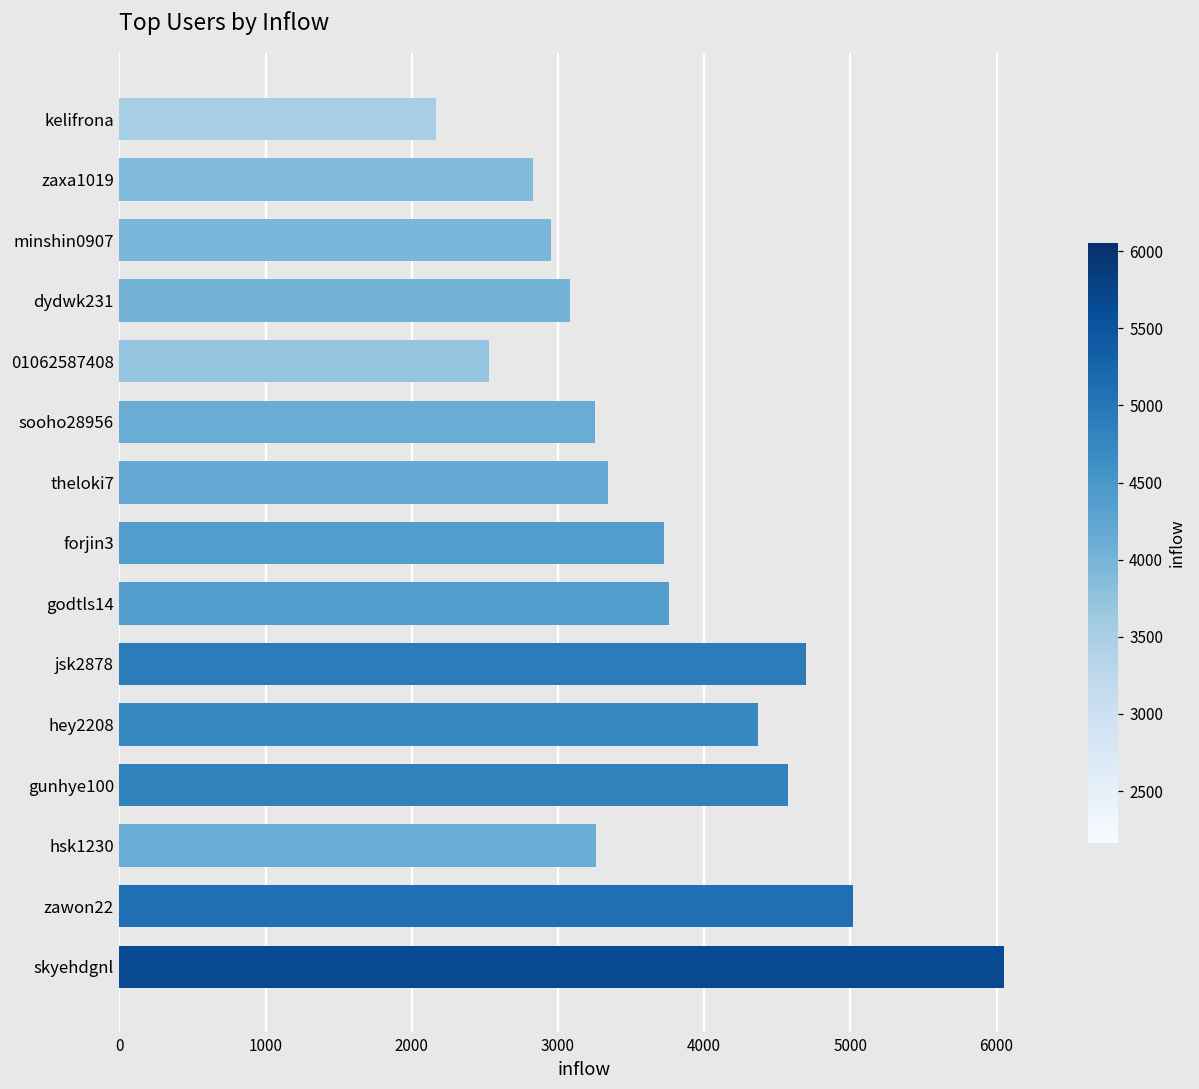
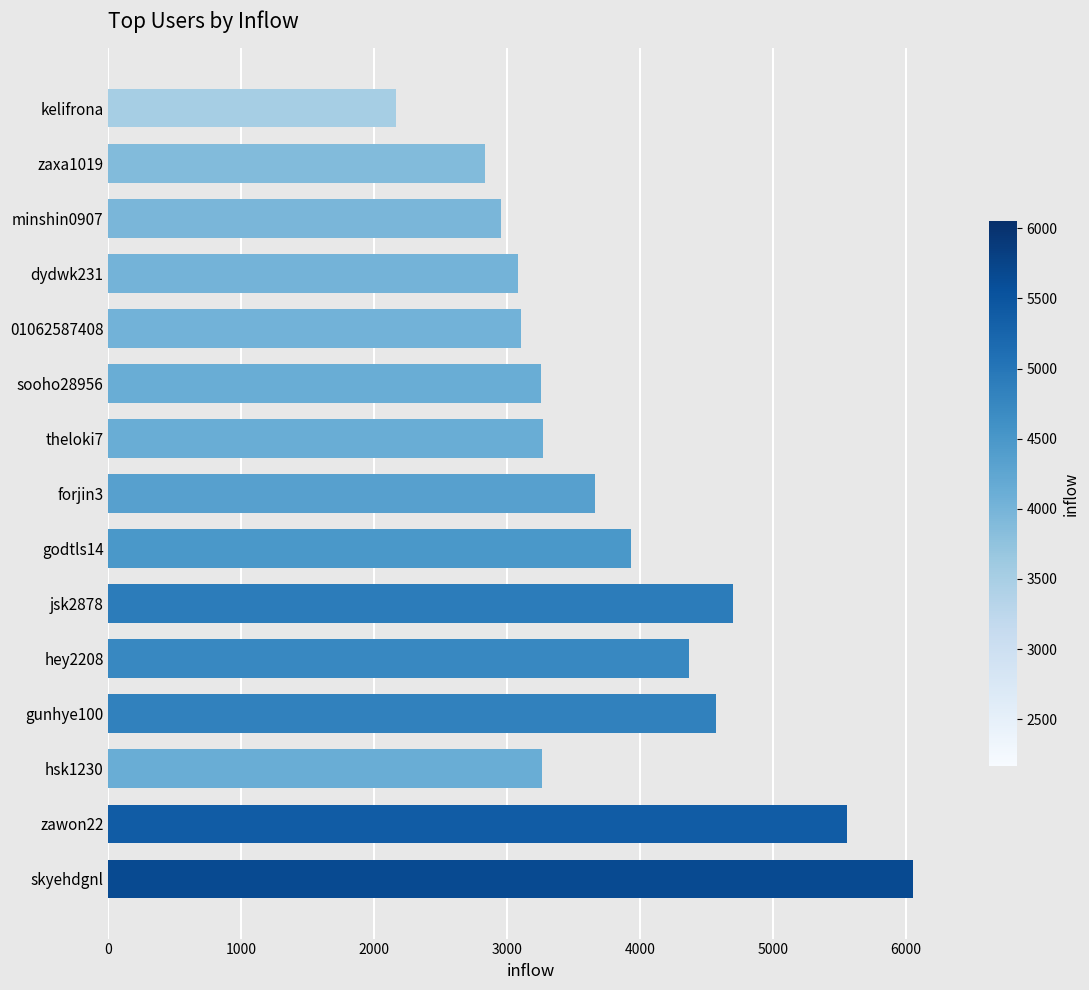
  {
    "kelifrona": 2170,
    "zaxa1019": 2830,
    "minshin0907": 2950,
    "dydwk231": 3080,
-   "01062587408": 2530,
+   "01062587408": 3100,
    "sooho28956": 3250,
-   "theloki7": 3340,
-   "forjin3": 3730,
-   "godtls14": 3760,
+   "theloki7": 3270,
+   "forjin3": 3660,
+   "godtls14": 3930,
    "jsk2878": 4700,
    "hey2208": 4370,
    "gunhye100": 4570,
    "hsk1230": 3260,
-   "zawon22": 5020,
+   "zawon22": 5560,
    "skyehdgnl": 6050
  }
